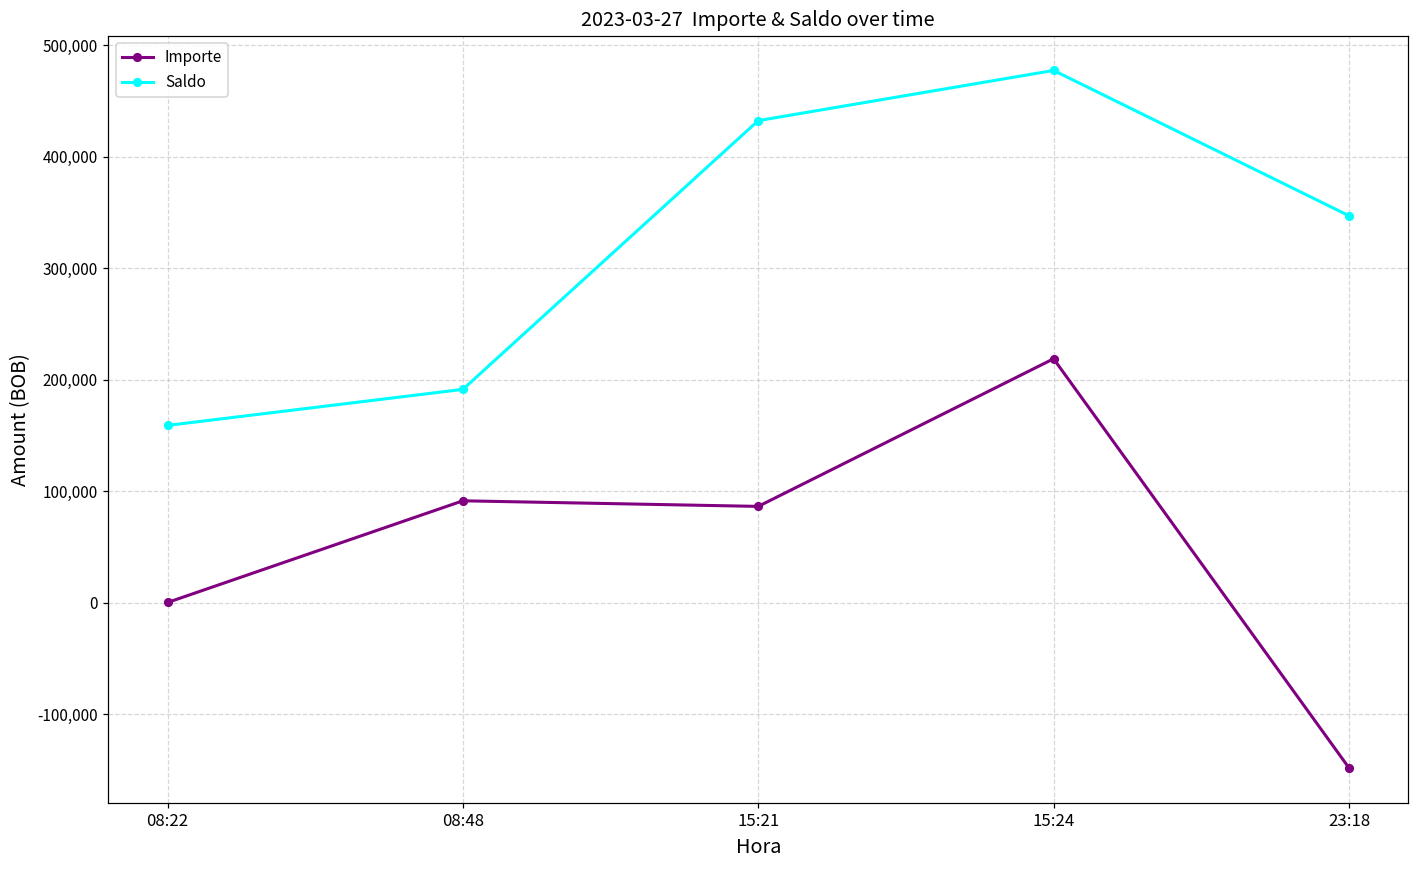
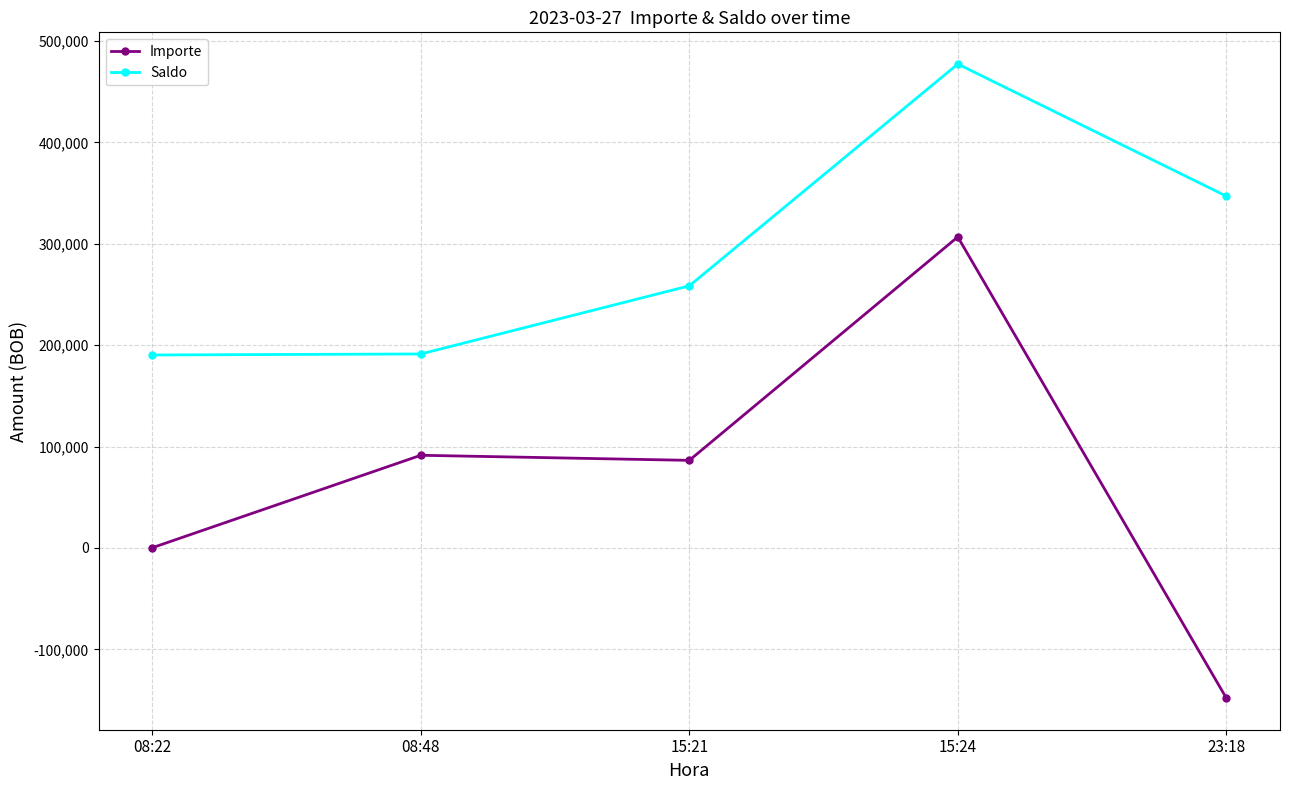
  {
    "Importe": {
      "08:22": "0",
      "08:48": "91,000",
      "15:21": "86,000",
-     "15:24": "219,000",
+     "15:24": "307,000",
      "23:18": "-148,000"
    },
    "Saldo": {
-     "08:22": "159,000",
+     "08:22": "190,000",
      "08:48": "191,000",
-     "15:21": "432,000",
+     "15:21": "259,000",
      "15:24": "477,000",
      "23:18": "347,000"
    }
  }
